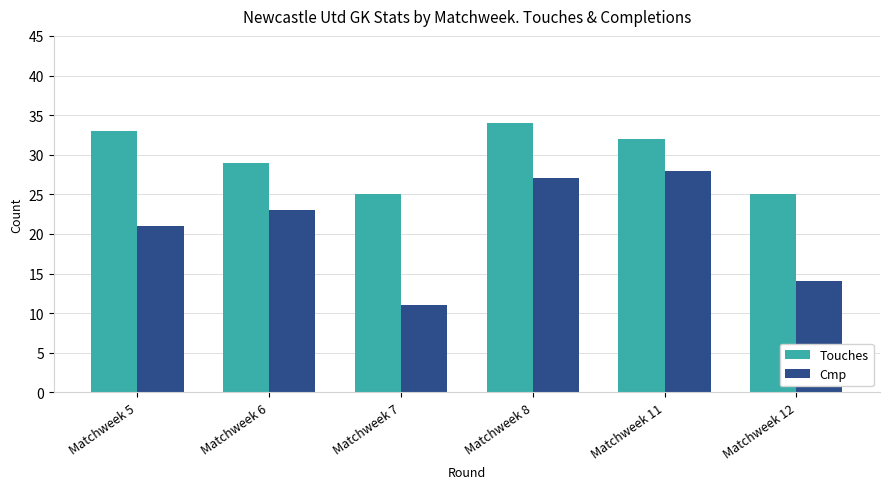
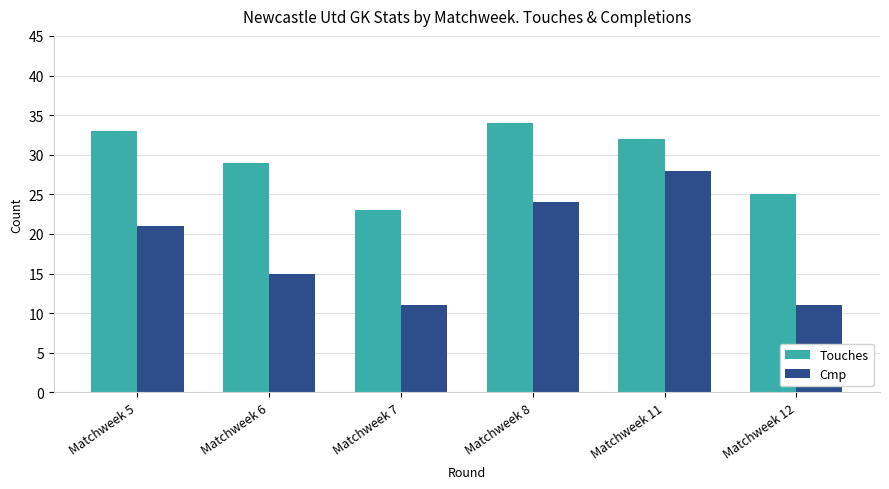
  {
    "Touches": {
      "Matchweek 5": 33,
      "Matchweek 6": 29,
-     "Matchweek 7": 25,
+     "Matchweek 7": 23,
      "Matchweek 8": 34,
      "Matchweek 11": 32,
      "Matchweek 12": 25
    },
    "Cmp": {
      "Matchweek 5": 21,
-     "Matchweek 6": 23,
+     "Matchweek 6": 15,
      "Matchweek 7": 11,
-     "Matchweek 8": 27,
+     "Matchweek 8": 24,
      "Matchweek 11": 28,
-     "Matchweek 12": 14
+     "Matchweek 12": 11
    }
  }
